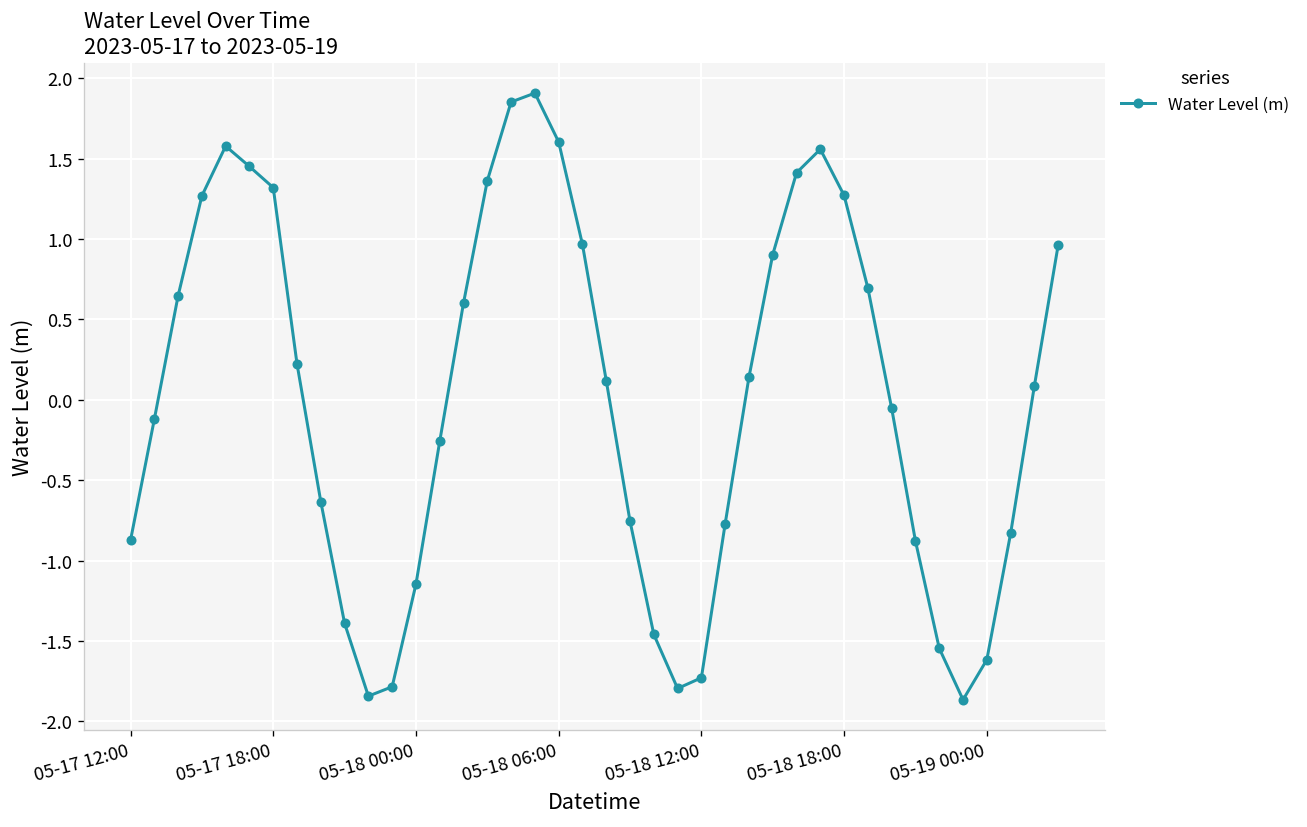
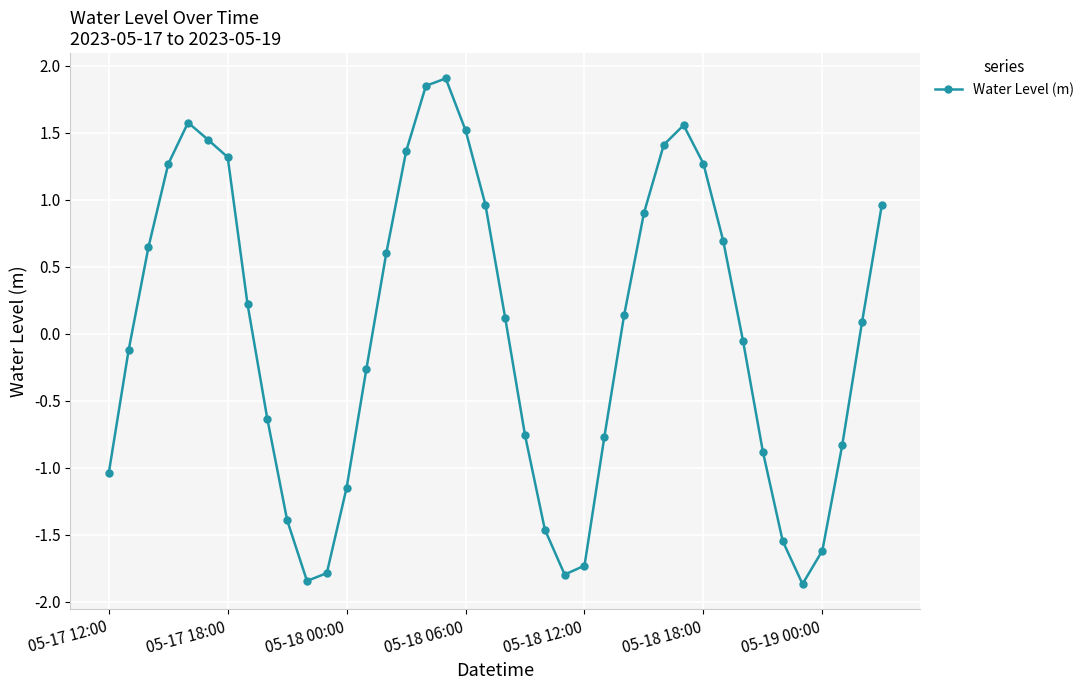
  {
-   "05-17 12:00": -0.87,
+   "05-17 12:00": -1.04,
    "05-17 18:00": 1.32,
    "05-18 00:00": -1.15,
-   "05-18 06:00": 1.60,
+   "05-18 06:00": 1.52,
    "05-18 12:00": -1.73,
    "05-18 18:00": 1.27,
    "05-19 00:00": -1.62
  }
